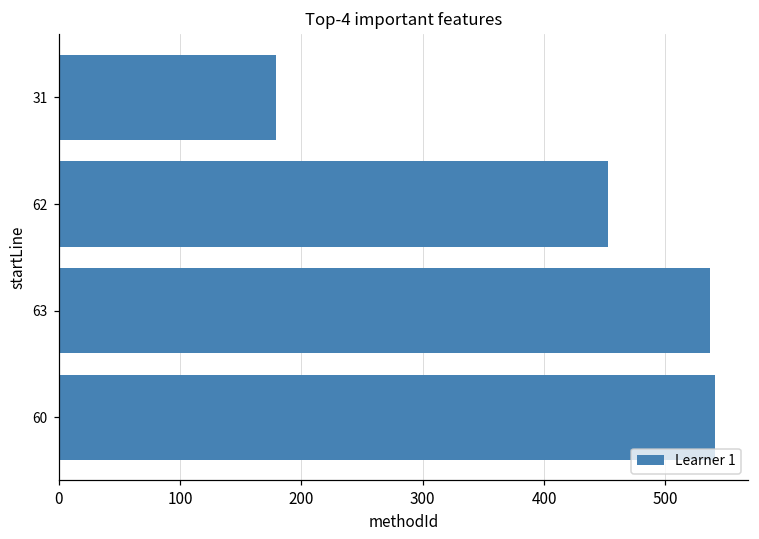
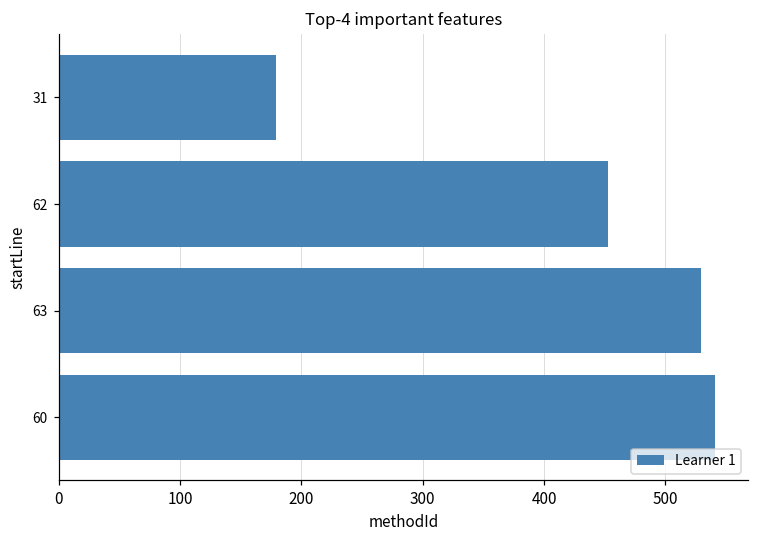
  {
    "31": 179,
    "62": 453,
-   "63": 537,
+   "63": 529,
    "60": 541
  }
